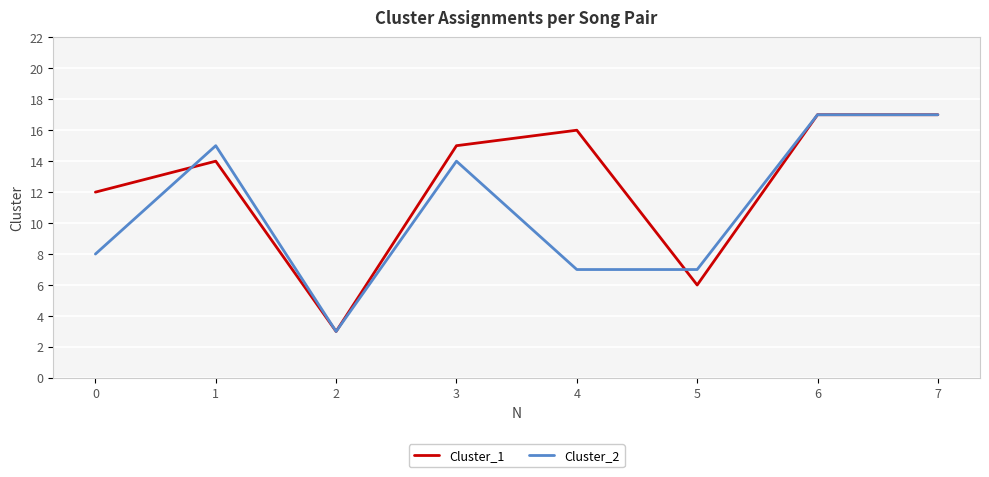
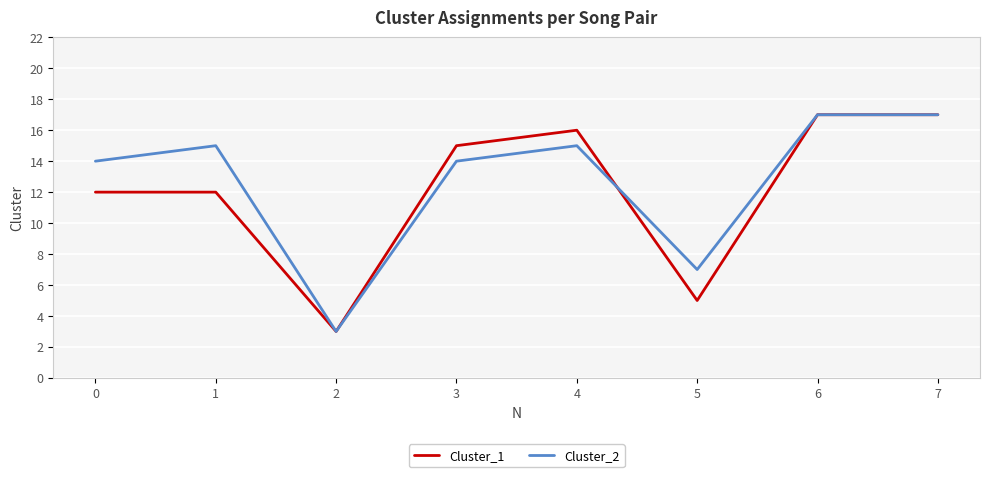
  {
    "Cluster_1": {
      "0": 12,
-     "1": 14,
+     "1": 12,
      "3": 15,
      "4": 16,
-     "5": 6
+     "5": 5
    },
    "Cluster_2": {
-     "0": 8,
+     "0": 14,
      "1": 15,
      "3": 14,
-     "4": 7,
+     "4": 15,
      "5": 7
    }
  }
